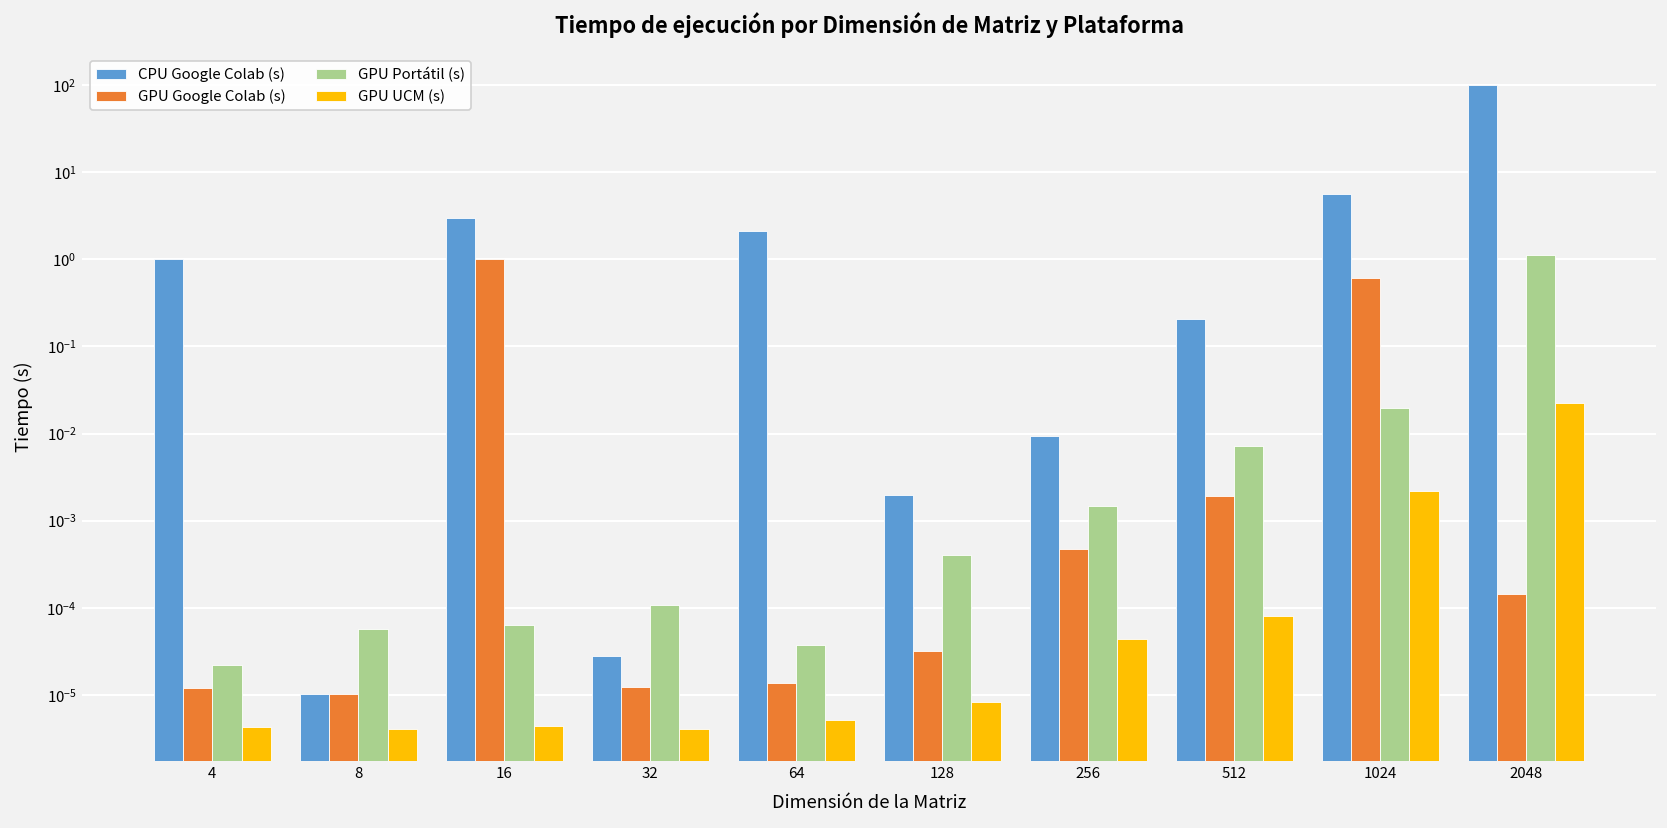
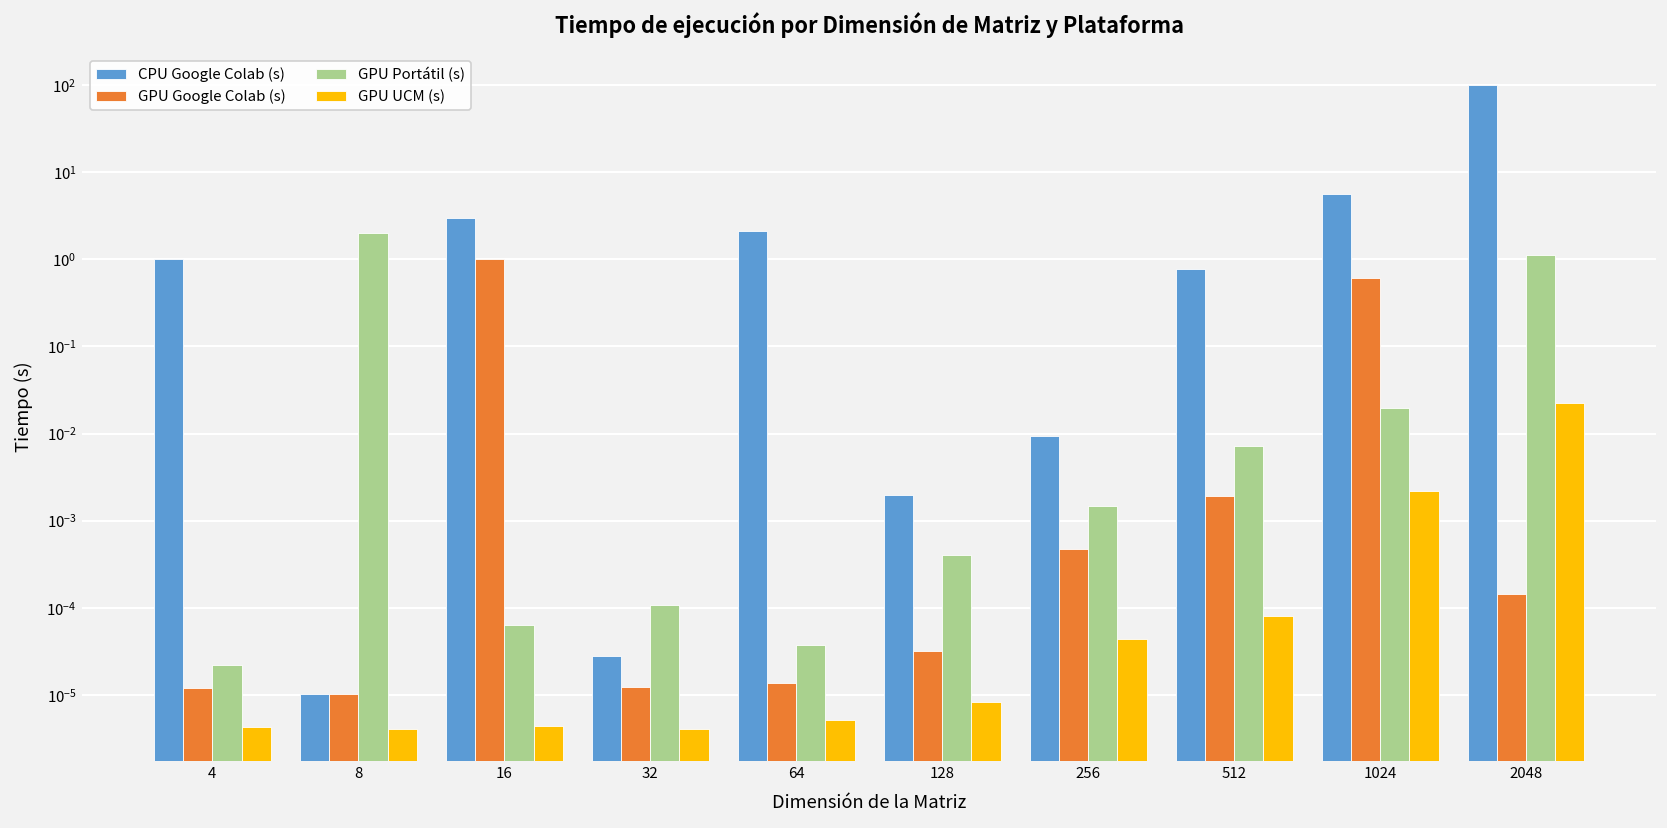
  {
    "CPU Google Colab (s)": {
      "4": 1.0,
      "8": 0.000010,
      "16": 3.0,
      "32": 0.000028,
      "64": 2.1,
      "128": 0.0019,
      "256": 0.01,
-     "512": 0.21,
+     "512": 0.8,
      "1024": 6,
      "2048": 100
    },
    "GPU Google Colab (s)": {
      "4": 0.000012,
      "8": 0.000010,
      "16": 1.0,
      "32": 0.000012,
      "64": 0.000014,
      "128": 0.00003,
      "256": 0.0005,
      "512": 0.0019,
      "1024": 0.6,
      "2048": 0.00014
    },
    "GPU Portátil (s)": {
      "4": 0.000022,
-     "8": 0,
+     "8": 2,
      "16": 0.00006,
      "32": 0.00011,
      "64": 0.00004,
      "128": 0.0004,
      "256": 0.0015,
      "512": 0.007,
      "1024": 0.020,
      "2048": 1.1
    },
    "GPU UCM (s)": {
      "4": 0.000004,
      "8": 0.000004,
      "16": 0.000004,
      "32": 0.000004,
      "64": 0.000005,
      "128": 0.000008,
      "256": 0.00004,
      "512": 0.00008,
      "1024": 0.0022,
      "2048": 0.022
    }
  }
